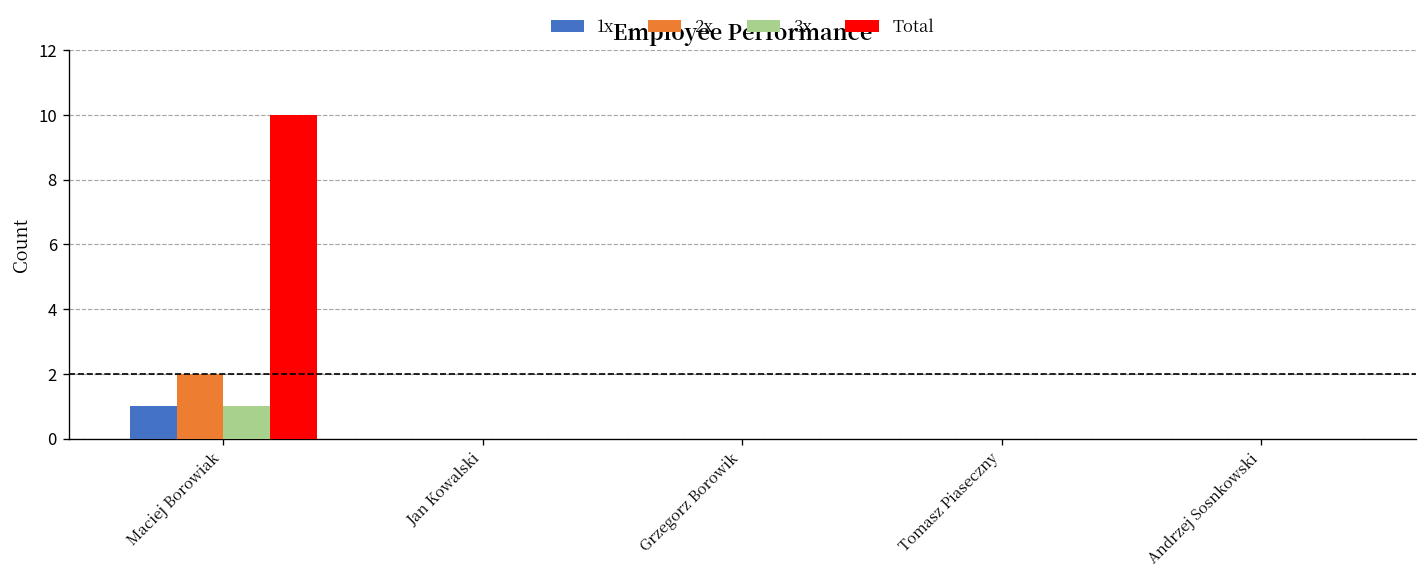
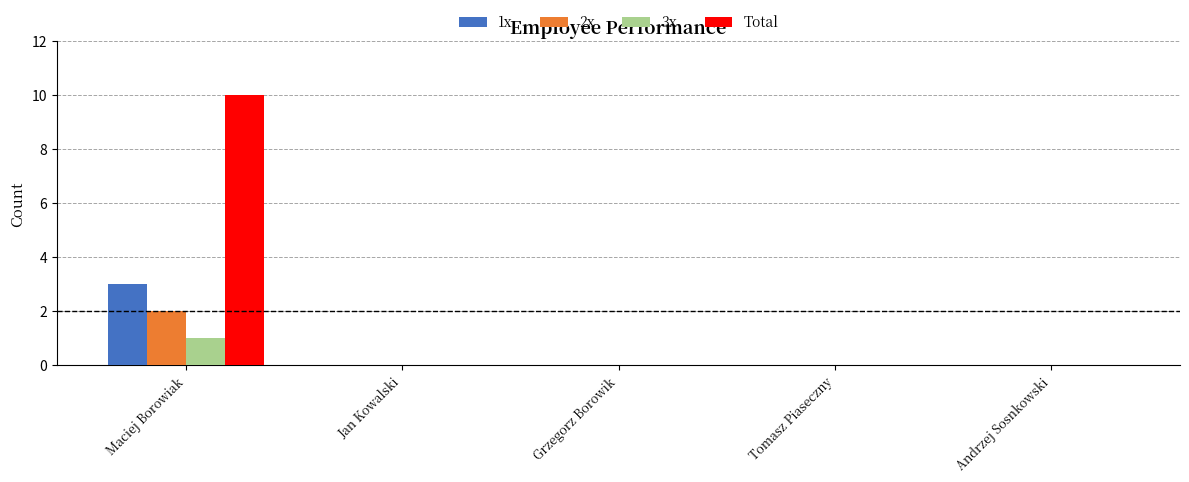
  {
    "1x": {
-     "Maciej Borowiak": 1,
+     "Maciej Borowiak": 3,
      "Jan Kowalski": 0,
      "Grzegorz Borowik": 0,
      "Tomasz Piaseczny": 0,
      "Andrzej Sosnkowski": 0
    },
    "2x": {
      "Maciej Borowiak": 2,
      "Jan Kowalski": 0,
      "Grzegorz Borowik": 0,
      "Tomasz Piaseczny": 0,
      "Andrzej Sosnkowski": 0
    },
    "3x": {
      "Maciej Borowiak": 1,
      "Jan Kowalski": 0,
      "Grzegorz Borowik": 0,
      "Tomasz Piaseczny": 0,
      "Andrzej Sosnkowski": 0
    },
    "Total": {
      "Maciej Borowiak": 10,
      "Jan Kowalski": 0,
      "Grzegorz Borowik": 0,
      "Tomasz Piaseczny": 0,
      "Andrzej Sosnkowski": 0
    }
  }
